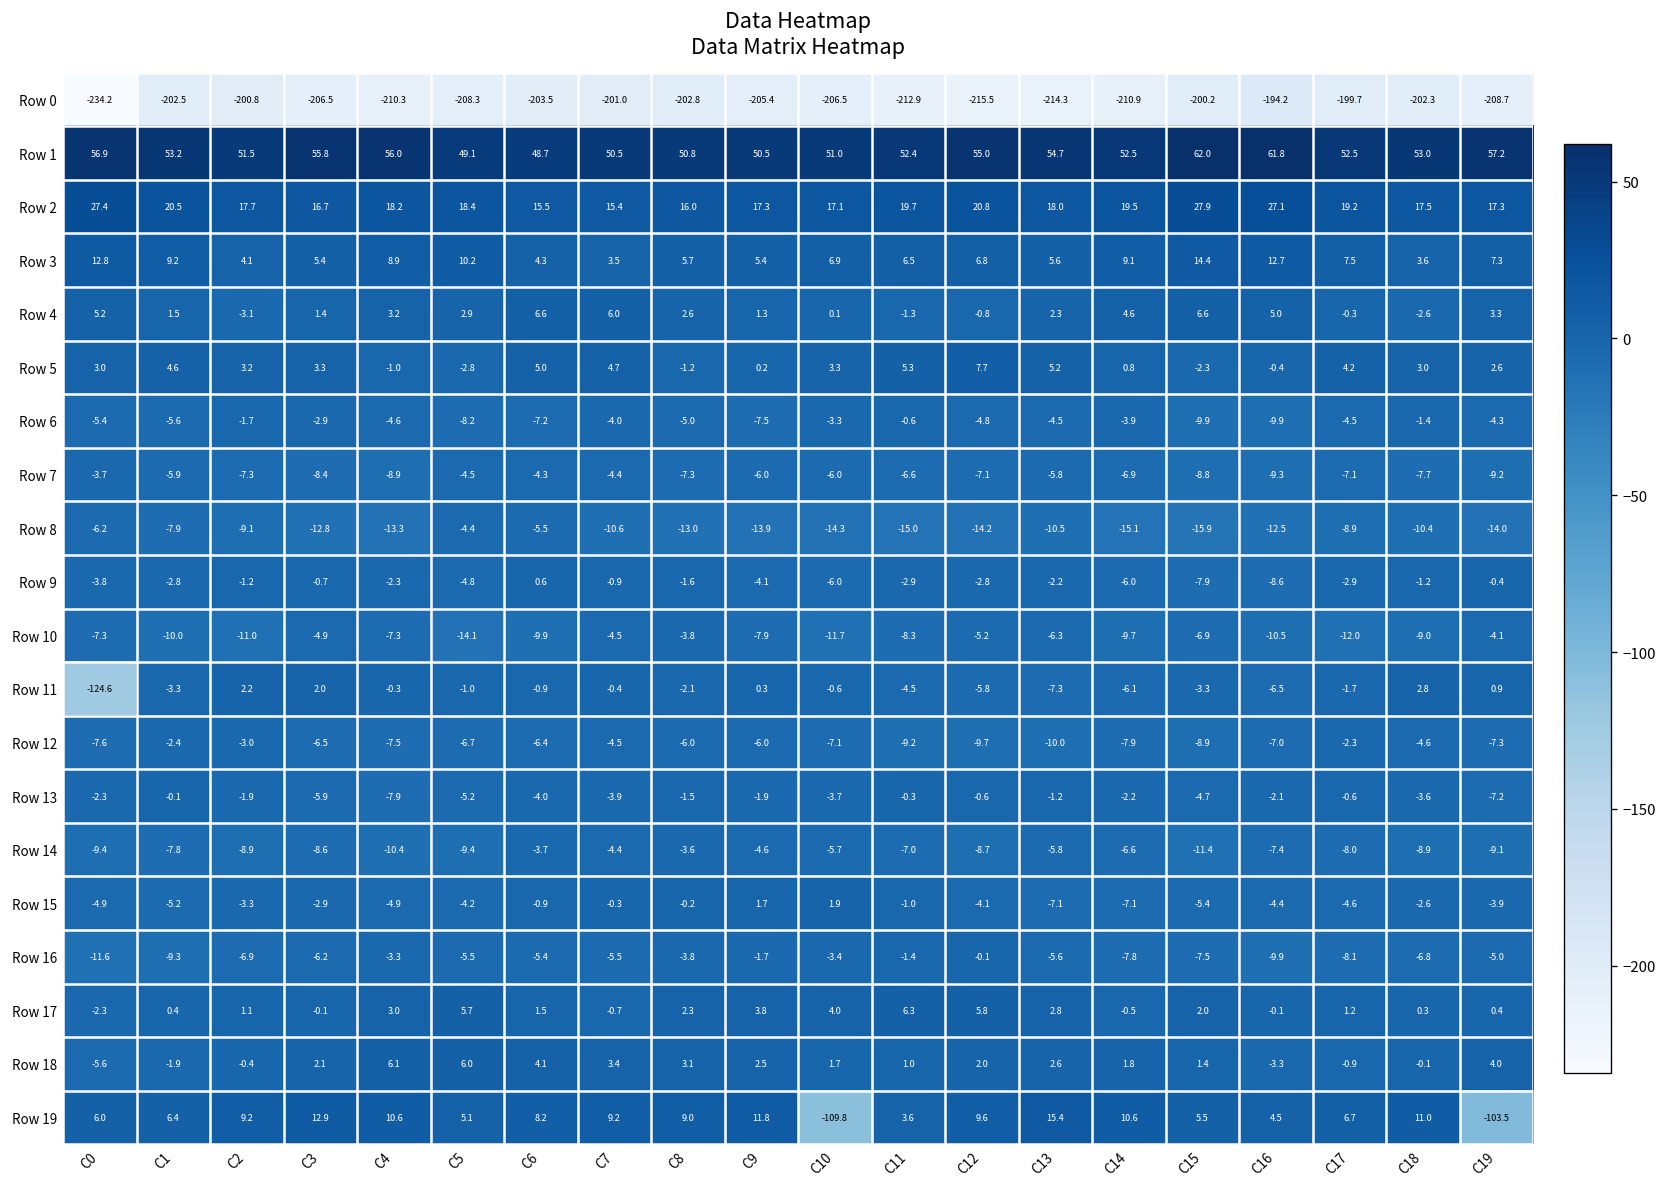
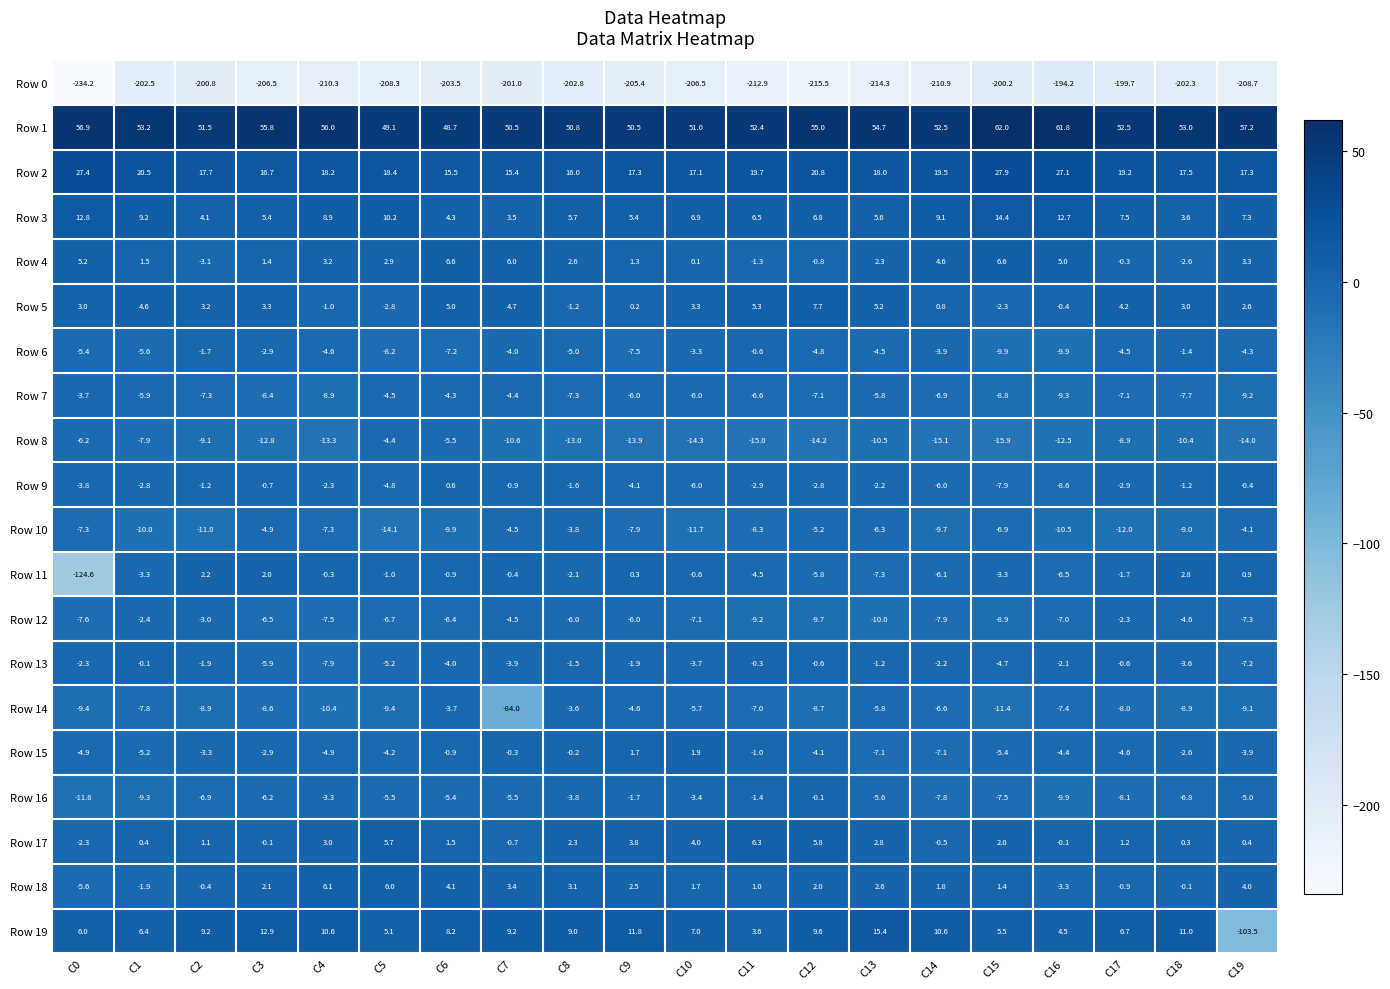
  {
    "Row 14": {
      "C0": -9.4,
      "C1": -7.8,
      "C2": -8.9,
      "C3": -8.6,
      "C4": -10.4,
      "C5": -9.4,
      "C6": -3.7,
-     "C7": -4.4,
+     "C7": -84.0,
      "C8": -3.6,
      "C9": -4.6,
      "C10": -5.7,
      "C11": -7.0,
      "C12": -8.7,
      "C13": -5.8,
      "C14": -6.6,
      "C15": -11.4,
      "C16": -7.4,
      "C17": -8.0,
      "C18": -8.9,
      "C19": -9.1
    },
    "Row 19": {
      "C0": 6.0,
      "C1": 6.4,
      "C2": 9.2,
      "C3": 12.9,
      "C4": 10.6,
      "C5": 5.1,
      "C6": 8.2,
      "C7": 9.2,
      "C8": 9.0,
      "C9": 11.8,
-     "C10": -109.8,
+     "C10": 7.0,
      "C11": 3.6,
      "C12": 9.6,
      "C13": 15.4,
      "C14": 10.6,
      "C15": 5.5,
      "C16": 4.5,
      "C17": 6.7,
      "C18": 11.0,
      "C19": -103.5
    }
  }
